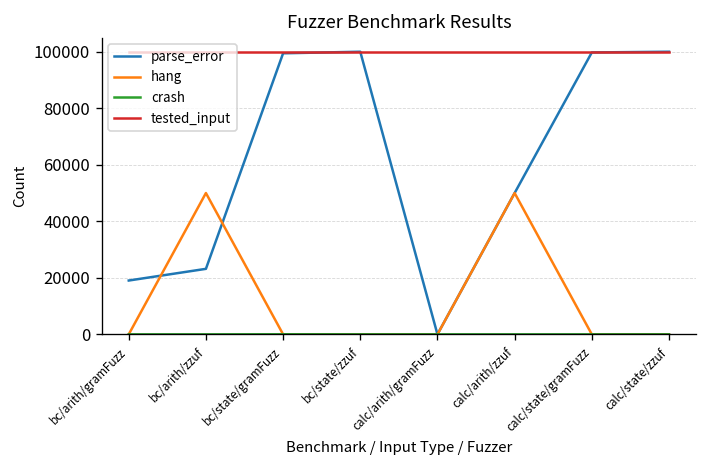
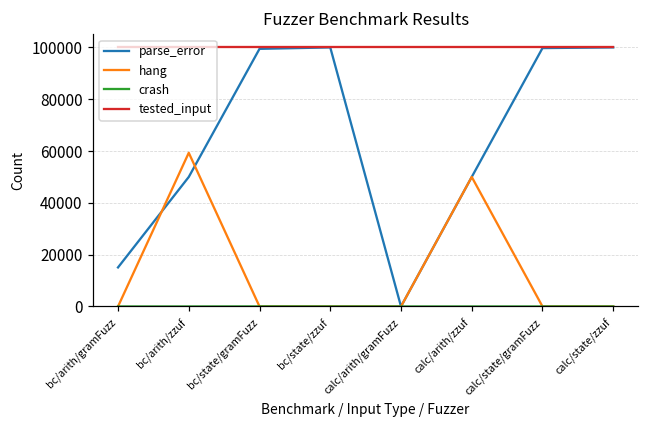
  {
    "parse_error": {
-     "bc/arith/gramFuzz": 19000,
-     "bc/arith/zzuf": 23000
+     "bc/arith/gramFuzz": 15000,
+     "bc/arith/zzuf": 50000
    },
    "hang": {
-     "bc/arith/zzuf": 50000
+     "bc/arith/zzuf": 59000
    },
    "crash": {
      "bc/arith/zzuf": 0,
      "calc/arith/zzuf": 0
    },
    "tested_input": {
      "calc/arith/gramFuzz": 100000,
      "calc/arith/zzuf": 100000
    }
  }
